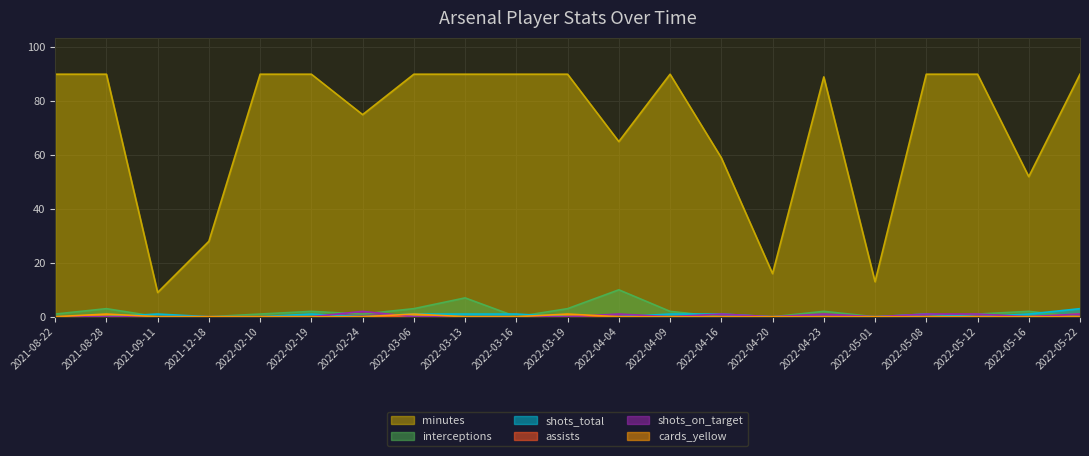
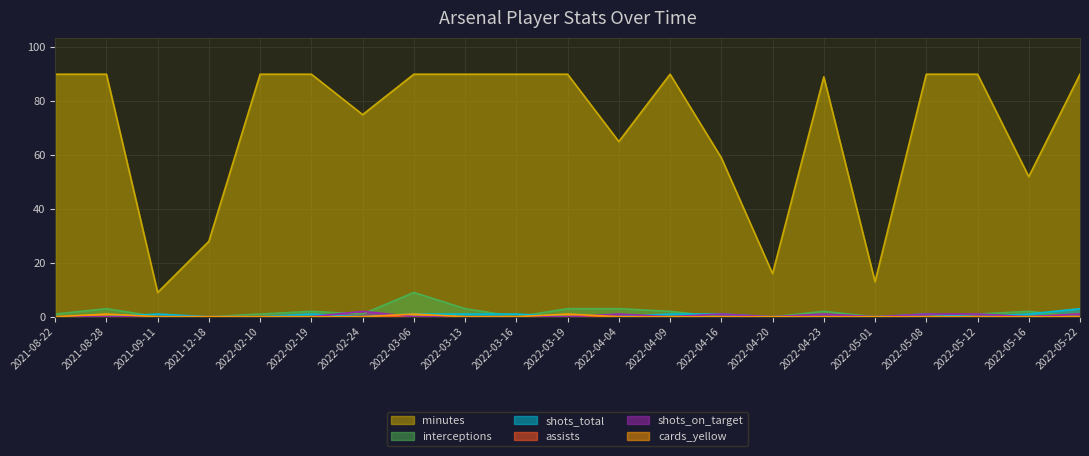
  {
    "interceptions": {
      "2021-08-22": 1,
      "2021-08-28": 3,
      "2022-02-10": 1,
      "2022-02-19": 2,
      "2022-02-24": 1,
-     "2022-03-06": 3,
-     "2022-03-13": 7,
+     "2022-03-06": 9,
+     "2022-03-13": 3,
      "2022-03-19": 3,
-     "2022-04-04": 10,
+     "2022-04-04": 3,
      "2022-04-09": 2,
      "2022-04-23": 2,
      "2022-05-16": 2
    },
    "shots_total": {
      "2021-09-11": 1,
      "2022-02-19": 1,
      "2022-03-13": 1,
      "2022-03-16": 1,
      "2022-04-09": 1,
      "2022-05-16": 1,
      "2022-05-22": 3
    },
    "shots_on_target": {
      "2022-02-24": 2,
      "2022-04-04": 1,
      "2022-04-23": 1
    }
  }
